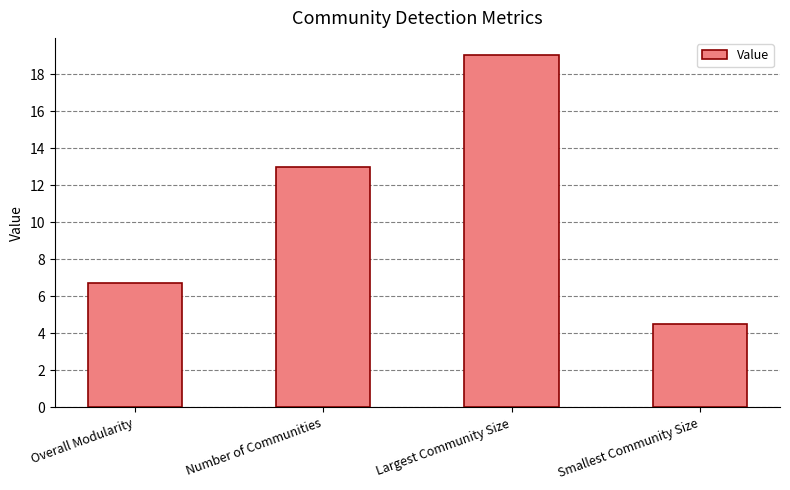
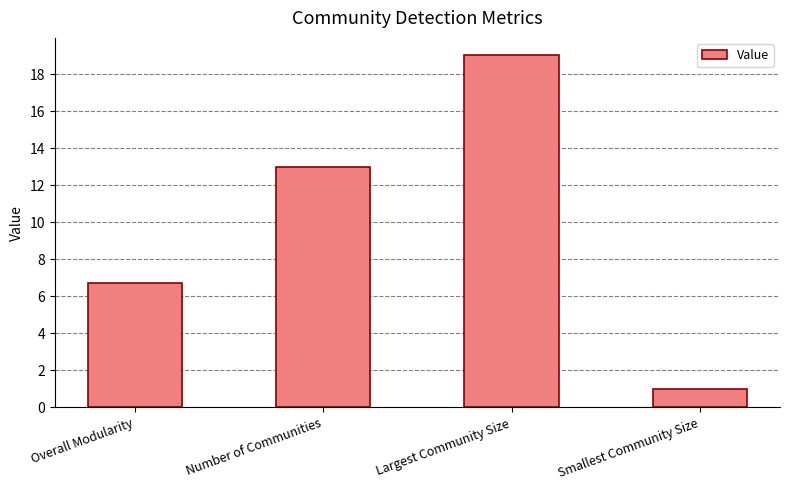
  {
    "Overall Modularity": 6.7,
    "Number of Communities": 13.0,
    "Largest Community Size": 19.0,
-   "Smallest Community Size": 4.5
+   "Smallest Community Size": 1.0
  }
